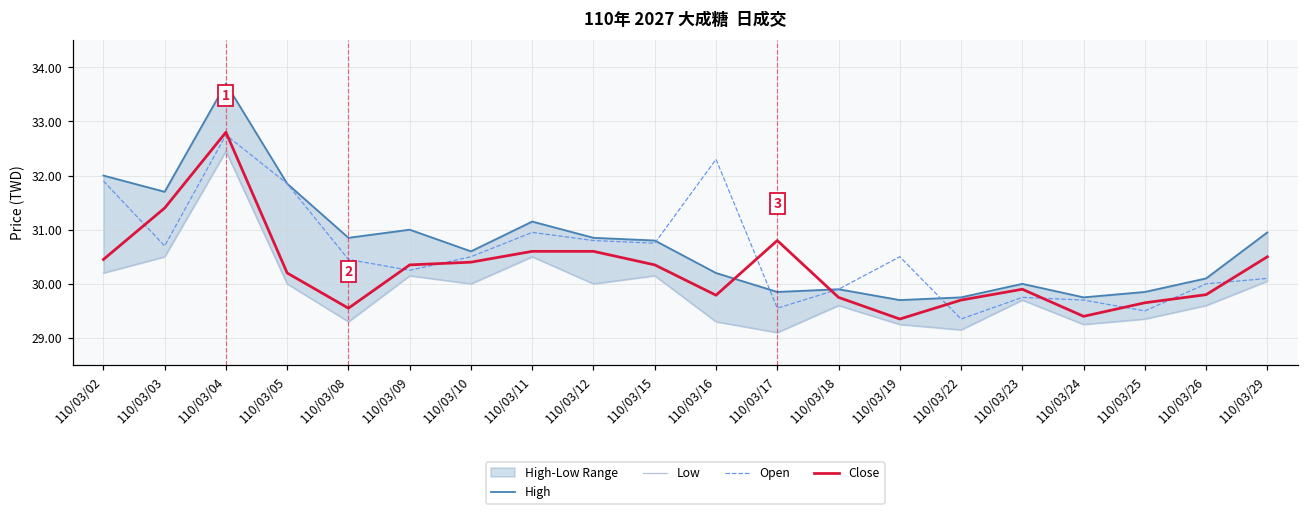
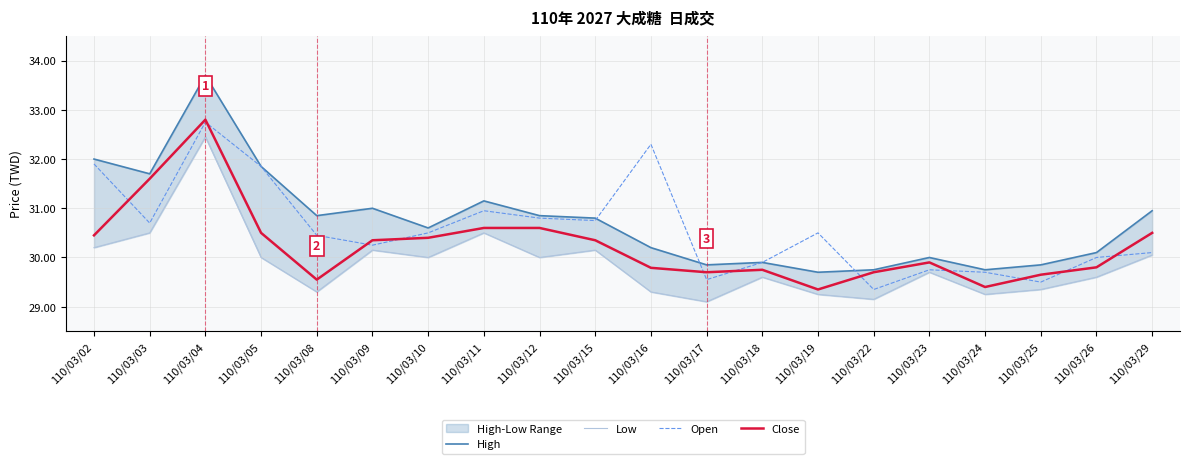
  {
    "Open": {
      "110/03/02": 31.9,
      "110/03/03": 30.7,
      "110/03/09": 30.3,
      "110/03/10": 30.5,
      "110/03/11": 31.0,
      "110/03/16": 32.3,
      "110/03/17": 29.6,
      "110/03/19": 30.5,
      "110/03/22": 29.4,
      "110/03/25": 29.5,
      "110/03/26": 30.0
    },
    "Close": {
      "110/03/02": 30.5,
-     "110/03/03": 31.4,
-     "110/03/05": 30.2,
+     "110/03/03": 31.6,
+     "110/03/05": 30.5,
      "110/03/08": 29.6,
      "110/03/09": 30.4,
      "110/03/10": 30.4,
      "110/03/11": 30.6,
      "110/03/12": 30.6,
      "110/03/15": 30.4,
      "110/03/16": 29.8,
-     "110/03/17": 30.8,
+     "110/03/17": 29.7,
      "110/03/18": 29.8,
      "110/03/19": 29.4,
      "110/03/23": 29.9,
      "110/03/24": 29.4,
      "110/03/25": 29.7,
      "110/03/26": 29.8,
      "110/03/29": 30.5
    }
  }
